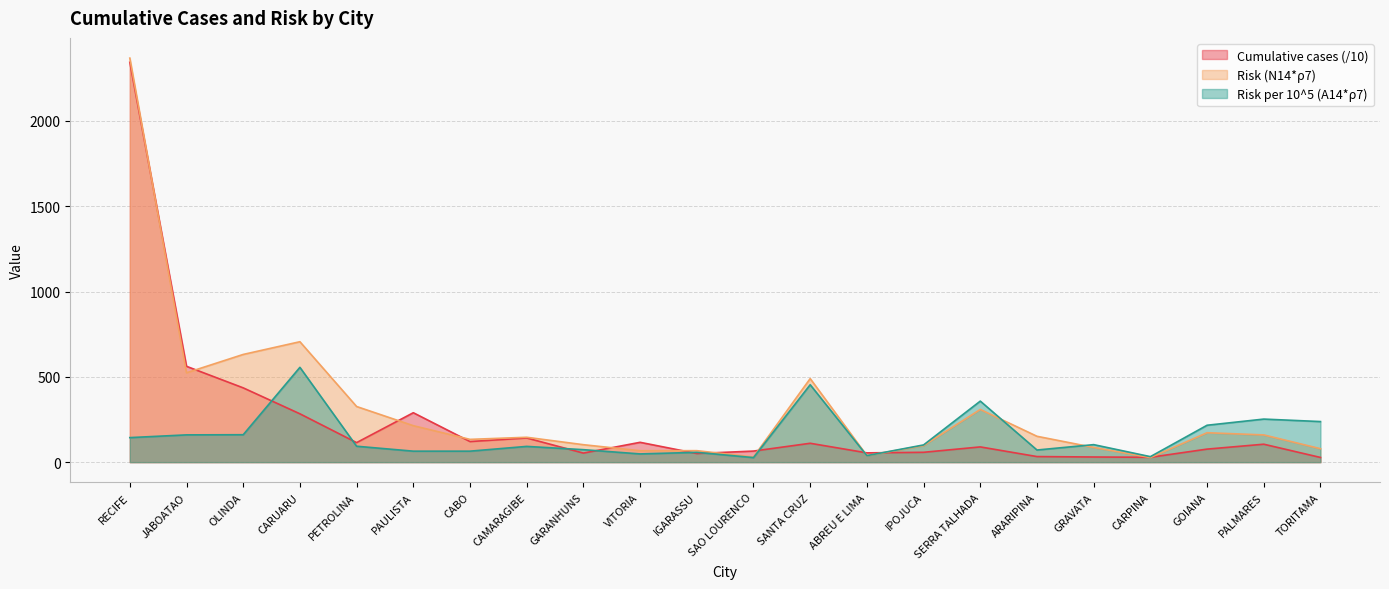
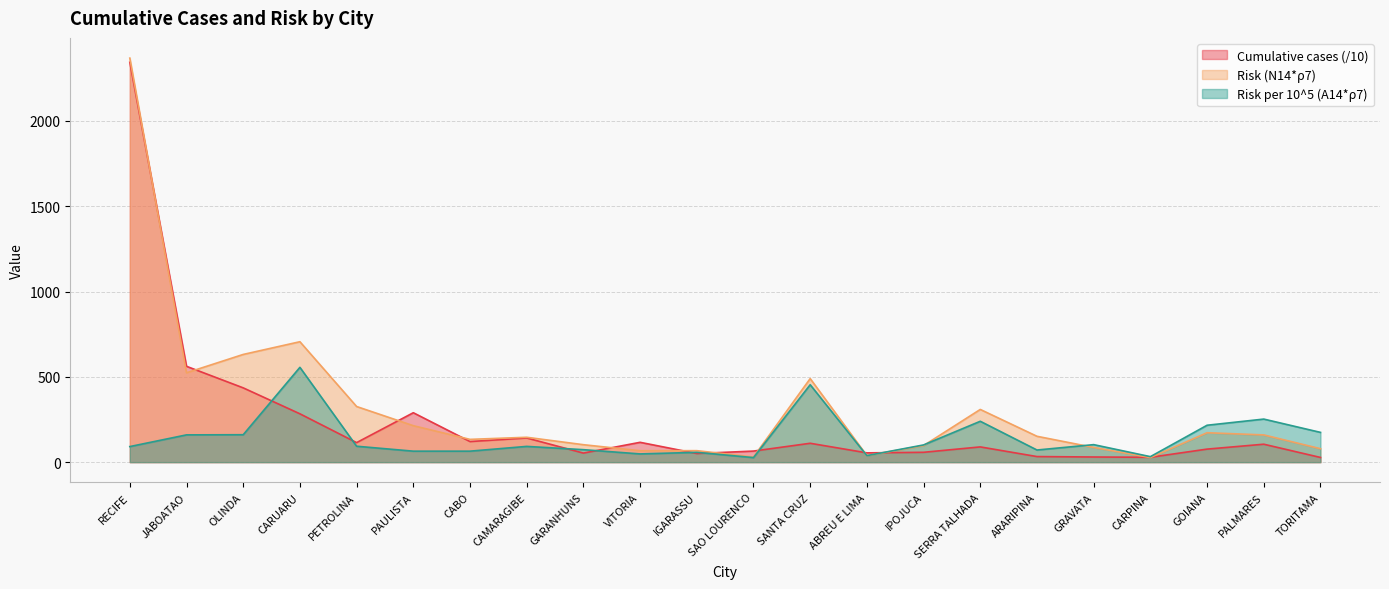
  {
    "Cumulative cases (/10)": {
      "RECIFE": 2340,
      "JABOATAO": 560,
      "OLINDA": 440,
      "CARUARU": 280,
      "PETROLINA": 110,
      "PAULISTA": 290,
      "GARANHUNS": 50,
      "VITORIA": 120,
      "SAO LOURENCO": 70,
      "SANTA CRUZ": 110,
      "ABREU E LIMA": 50,
      "IPOJUCA": 60,
      "SERRA TALHADA": 90,
      "ARARIPINA": 30,
      "GRAVATA": 30,
      "GOIANA": 80,
      "PALMARES": 110,
      "TORITAMA": 30
    },
    "Risk (N14*ρ7)": {
      "RECIFE": 2370,
      "JABOATAO": 520,
      "OLINDA": 630,
      "CARUARU": 710,
      "PETROLINA": 330,
      "PAULISTA": 210,
      "GARANHUNS": 100,
      "VITORIA": 70,
      "SANTA CRUZ": 490,
      "SERRA TALHADA": 310,
      "ARARIPINA": 150,
      "GRAVATA": 90,
      "GOIANA": 170,
      "PALMARES": 160,
      "TORITAMA": 80
    },
    "Risk per 10^5 (A14*ρ7)": {
-     "RECIFE": 140,
+     "RECIFE": 90,
      "JABOATAO": 160,
      "OLINDA": 160,
      "CARUARU": 560,
      "PETROLINA": 90,
      "PAULISTA": 60,
      "CABO": 60,
      "CAMARAGIBE": 90,
      "GARANHUNS": 70,
      "VITORIA": 50,
      "SANTA CRUZ": 450,
-     "SERRA TALHADA": 360,
+     "SERRA TALHADA": 240,
      "ARARIPINA": 70,
      "GRAVATA": 100,
      "GOIANA": 220,
      "PALMARES": 250,
-     "TORITAMA": 240
+     "TORITAMA": 170
    }
  }
